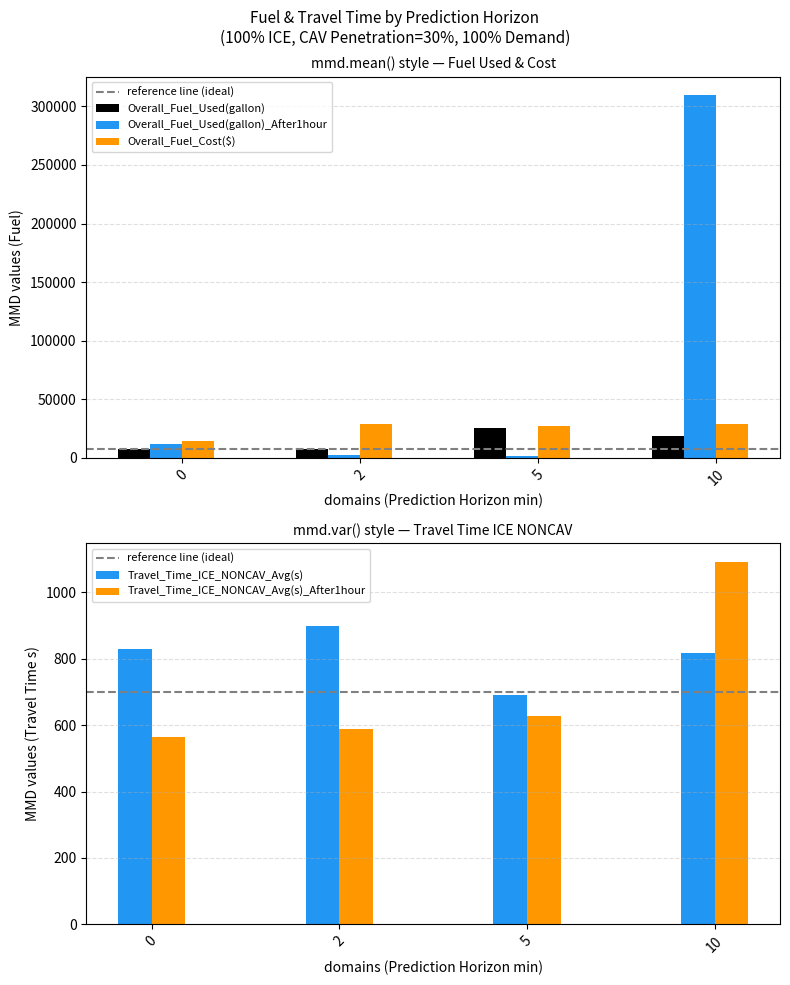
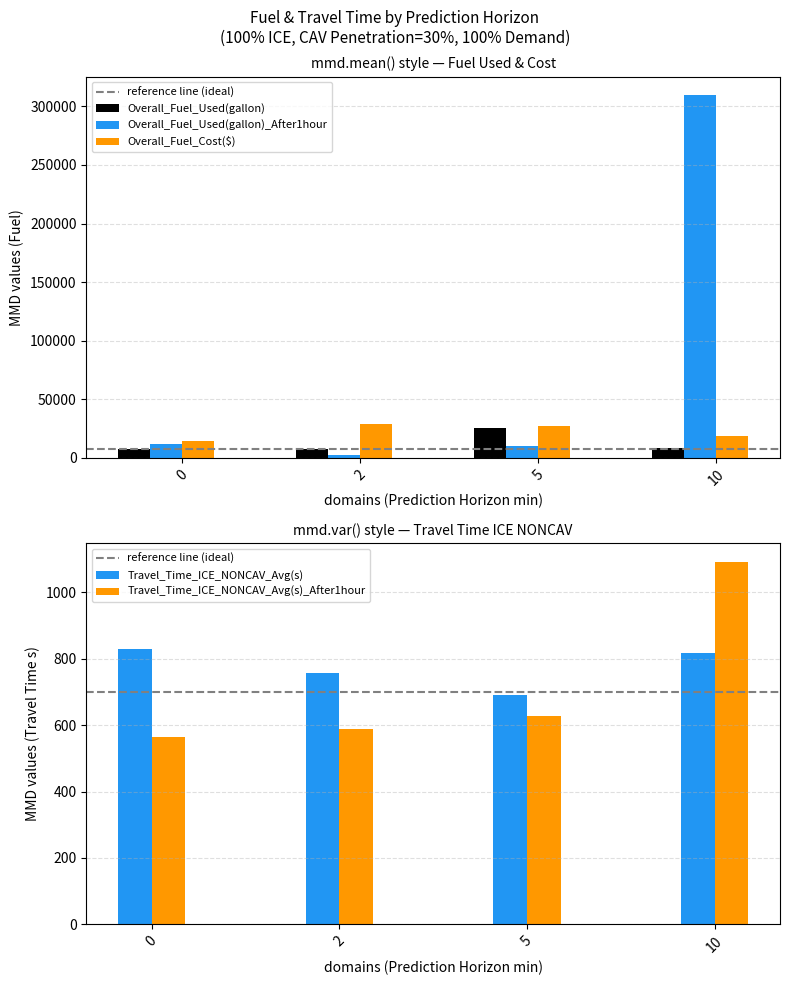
  {
    "mmd.mean() style — Fuel Used & Cost": {
      "Overall_Fuel_Used(gallon)": {
        "0": 7000,
        "2": 8000,
        "5": 25000,
-       "10": 19000
+       "10": 8000
      },
      "Overall_Fuel_Used(gallon)_After1hour": {
        "0": 12000,
-       "5": 2000,
+       "5": 10000,
        "10": 310000
      },
      "Overall_Fuel_Cost($)": {
        "0": 14000,
        "2": 29000,
        "5": 27000,
-       "10": 29000
+       "10": 19000
      }
    },
    "mmd.var() style — Travel Time ICE NONCAV": {
      "Travel_Time_ICE_NONCAV_Avg(s)": {
        "0": 830,
-       "2": 900,
+       "2": 760,
        "5": 690,
        "10": 820
      },
      "Travel_Time_ICE_NONCAV_Avg(s)_After1hour": {
        "0": 570,
        "2": 590,
        "5": 630,
        "10": 1090
      }
    }
  }
